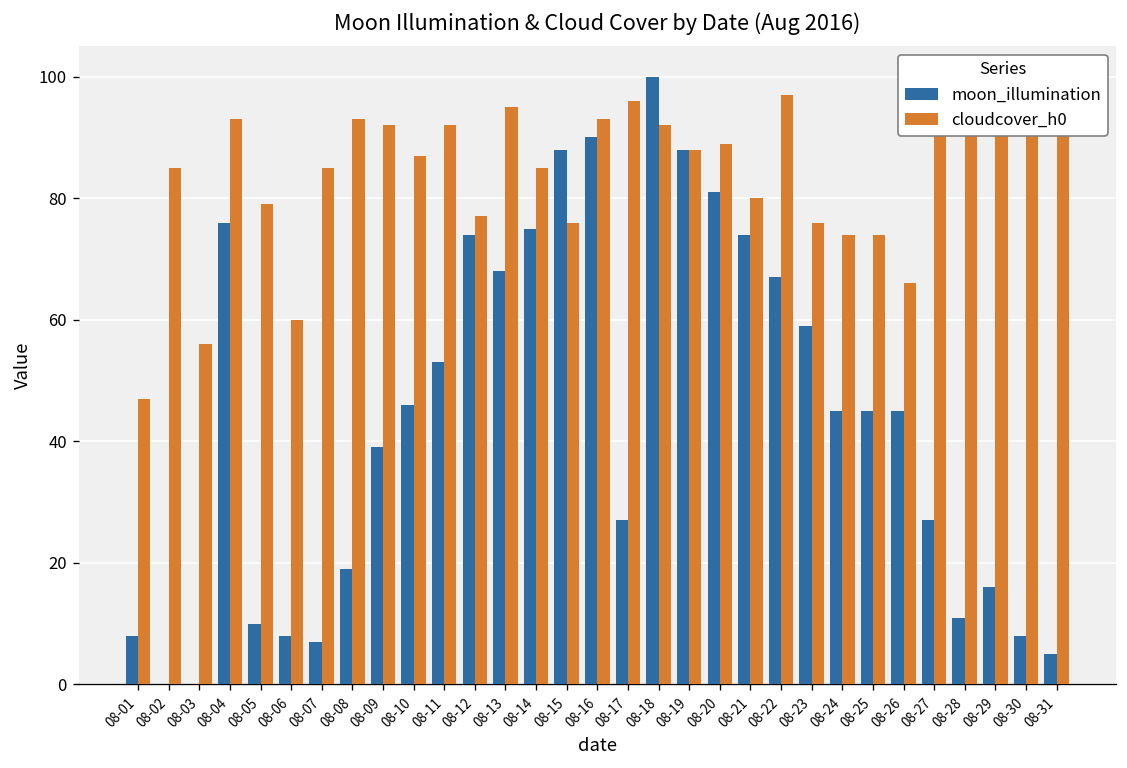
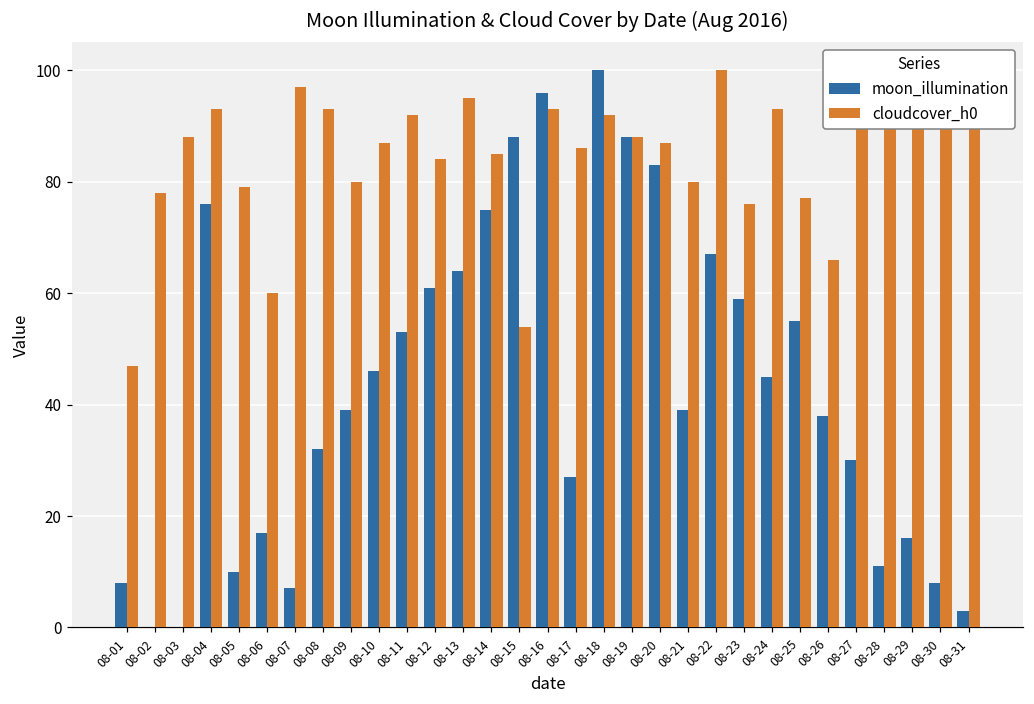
  {
    "moon_illumination": {
      "08-01": 8,
      "08-02": 0,
      "08-03": 0,
      "08-04": 76,
      "08-05": 10,
-     "08-06": 8,
+     "08-06": 17,
      "08-07": 7,
-     "08-08": 19,
+     "08-08": 32,
      "08-09": 39,
      "08-10": 46,
      "08-11": 53,
-     "08-12": 74,
-     "08-13": 68,
+     "08-12": 61,
+     "08-13": 64,
      "08-14": 75,
      "08-15": 88,
-     "08-16": 90,
+     "08-16": 96,
      "08-17": 27,
      "08-18": 100,
      "08-19": 88,
-     "08-20": 81,
-     "08-21": 74,
+     "08-20": 83,
+     "08-21": 39,
      "08-22": 67,
      "08-23": 59,
      "08-24": 45,
-     "08-25": 45,
-     "08-26": 45,
-     "08-27": 27,
+     "08-25": 55,
+     "08-26": 38,
+     "08-27": 30,
      "08-28": 11,
      "08-29": 16,
      "08-30": 8,
-     "08-31": 5
+     "08-31": 3
    },
    "cloudcover_h0": {
      "08-01": 47,
-     "08-02": 85,
-     "08-03": 56,
+     "08-02": 78,
+     "08-03": 88,
      "08-04": 93,
      "08-05": 79,
      "08-06": 60,
-     "08-07": 85,
+     "08-07": 97,
      "08-08": 93,
-     "08-09": 92,
+     "08-09": 80,
      "08-10": 87,
      "08-11": 92,
-     "08-12": 77,
+     "08-12": 84,
      "08-13": 95,
      "08-14": 85,
-     "08-15": 76,
+     "08-15": 54,
      "08-16": 93,
-     "08-17": 96,
+     "08-17": 86,
      "08-18": 92,
      "08-19": 88,
-     "08-20": 89,
+     "08-20": 87,
      "08-21": 80,
-     "08-22": 97,
+     "08-22": 100,
      "08-23": 76,
-     "08-24": 74,
-     "08-25": 74,
+     "08-24": 93,
+     "08-25": 77,
      "08-26": 66
    }
  }
